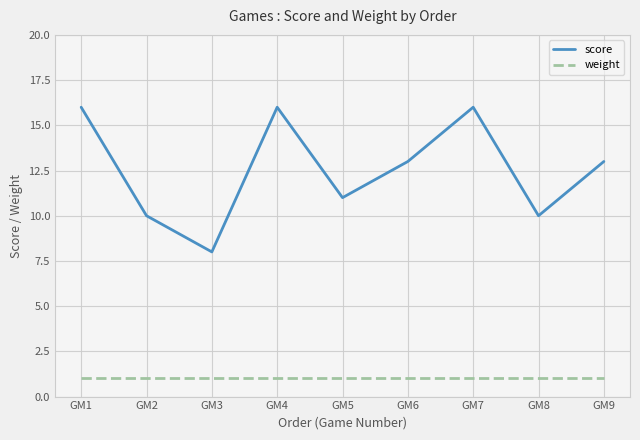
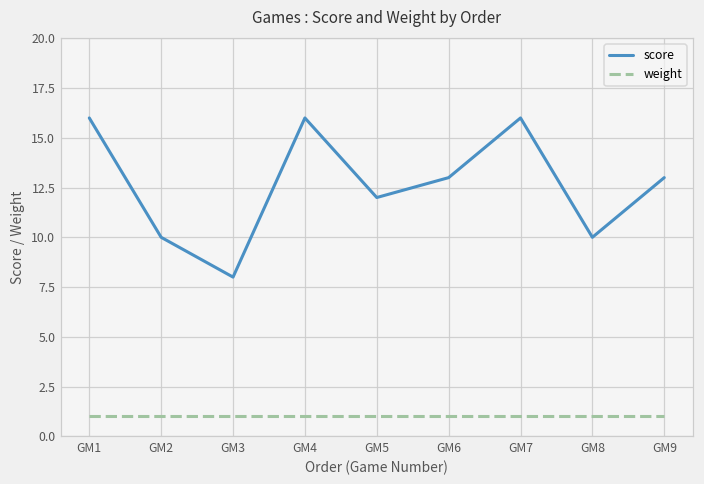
  {
    "score": {
      "GM1": 16,
      "GM2": 10,
      "GM3": 8,
      "GM4": 16,
-     "GM5": 11,
+     "GM5": 12,
      "GM6": 13,
      "GM7": 16,
      "GM8": 10,
      "GM9": 13
    },
    "weight": {
      "GM1": 1,
      "GM2": 1,
      "GM3": 1,
      "GM4": 1,
      "GM5": 1,
      "GM6": 1,
      "GM7": 1,
      "GM8": 1,
      "GM9": 1
    }
  }
